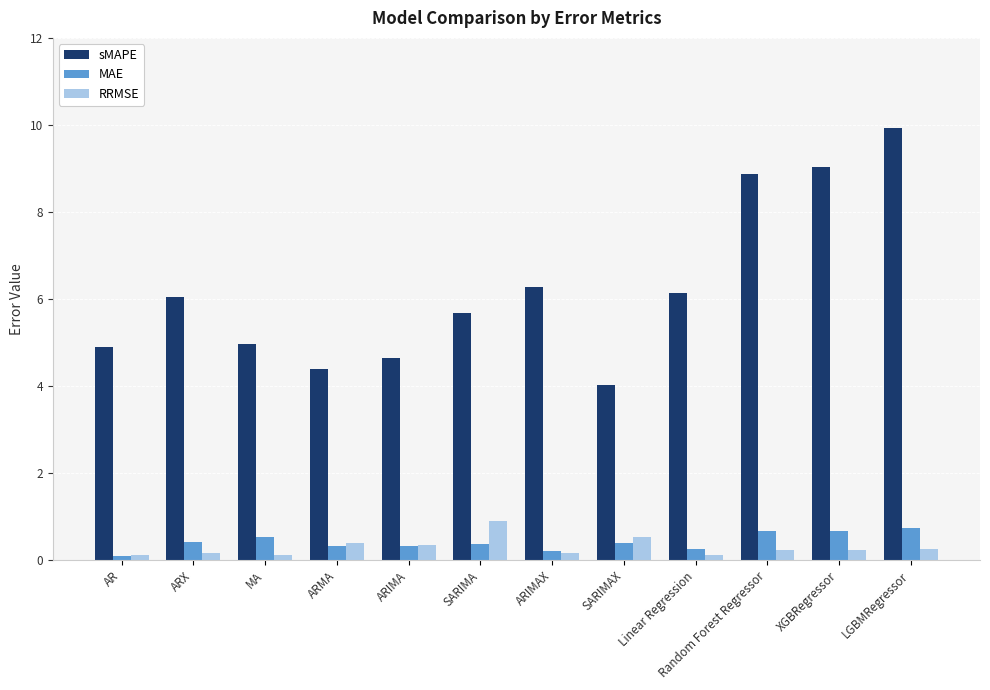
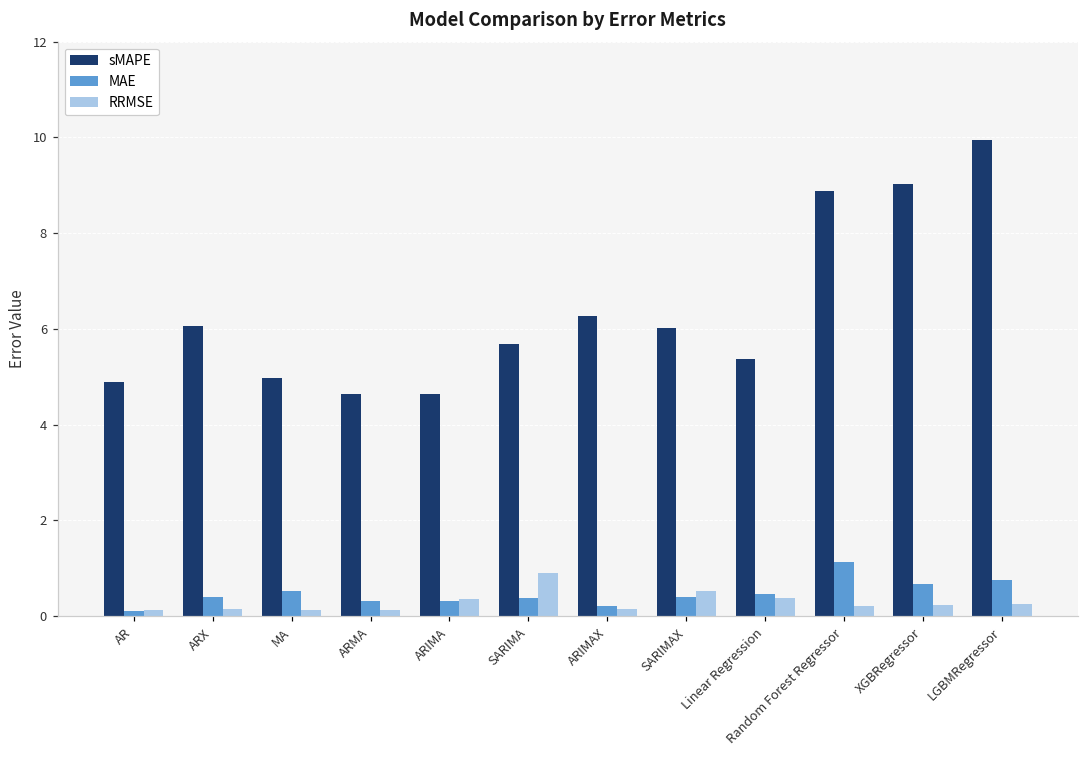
  {
    "sMAPE": {
      "AR": 4.9,
      "ARX": 6.1,
      "MA": 5.0,
-     "ARMA": 4.4,
+     "ARMA": 4.6,
      "ARIMA": 4.6,
      "SARIMA": 5.7,
      "ARIMAX": 6.3,
-     "SARIMAX": 4.0,
-     "Linear Regression": 6.1,
+     "SARIMAX": 6.0,
+     "Linear Regression": 5.4,
      "Random Forest Regressor": 8.9,
      "XGBRegressor": 9.0,
      "LGBMRegressor": 9.9
    },
    "MAE": {
      "AR": 0.1,
      "ARX": 0.4,
      "MA": 0.5,
      "ARMA": 0.3,
      "ARIMA": 0.3,
      "SARIMA": 0.4,
      "ARIMAX": 0.2,
      "SARIMAX": 0.4,
-     "Linear Regression": 0.3,
-     "Random Forest Regressor": 0.7,
+     "Linear Regression": 0.5,
+     "Random Forest Regressor": 1.1,
      "XGBRegressor": 0.7,
      "LGBMRegressor": 0.8
    },
    "RRMSE": {
      "AR": 0.1,
      "ARX": 0.2,
      "MA": 0.1,
-     "ARMA": 0.4,
+     "ARMA": 0.1,
      "ARIMA": 0.4,
      "SARIMA": 0.9,
      "ARIMAX": 0.2,
      "SARIMAX": 0.5,
-     "Linear Regression": 0.1,
+     "Linear Regression": 0.4,
      "Random Forest Regressor": 0.2,
      "XGBRegressor": 0.2,
      "LGBMRegressor": 0.2
    }
  }
